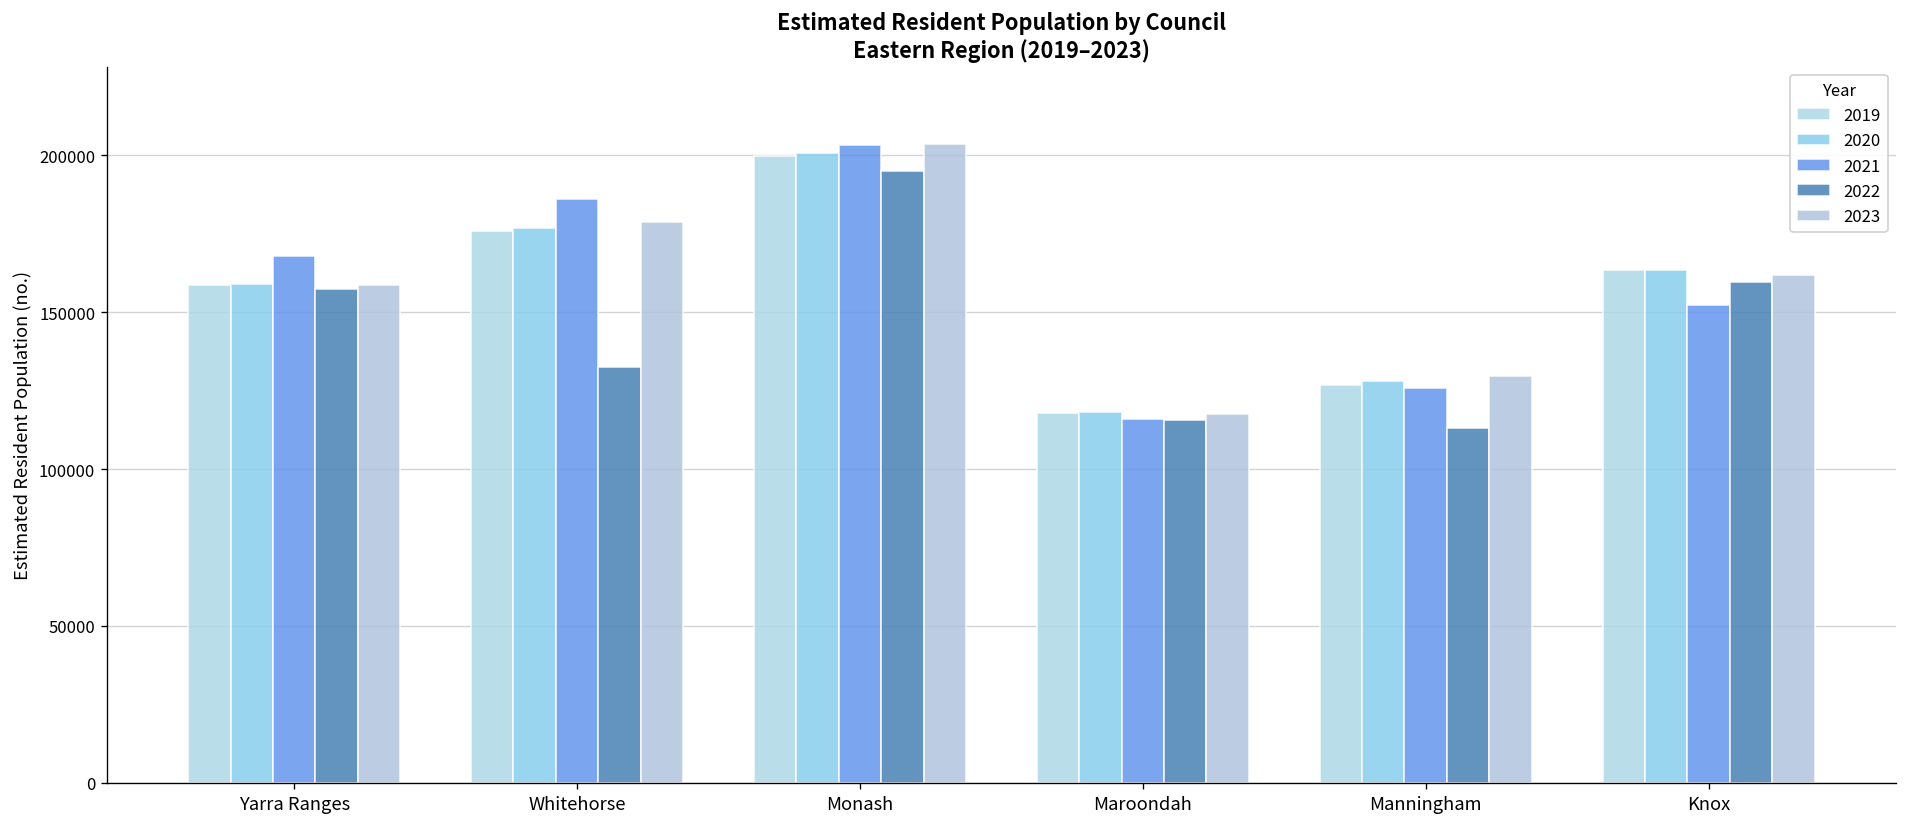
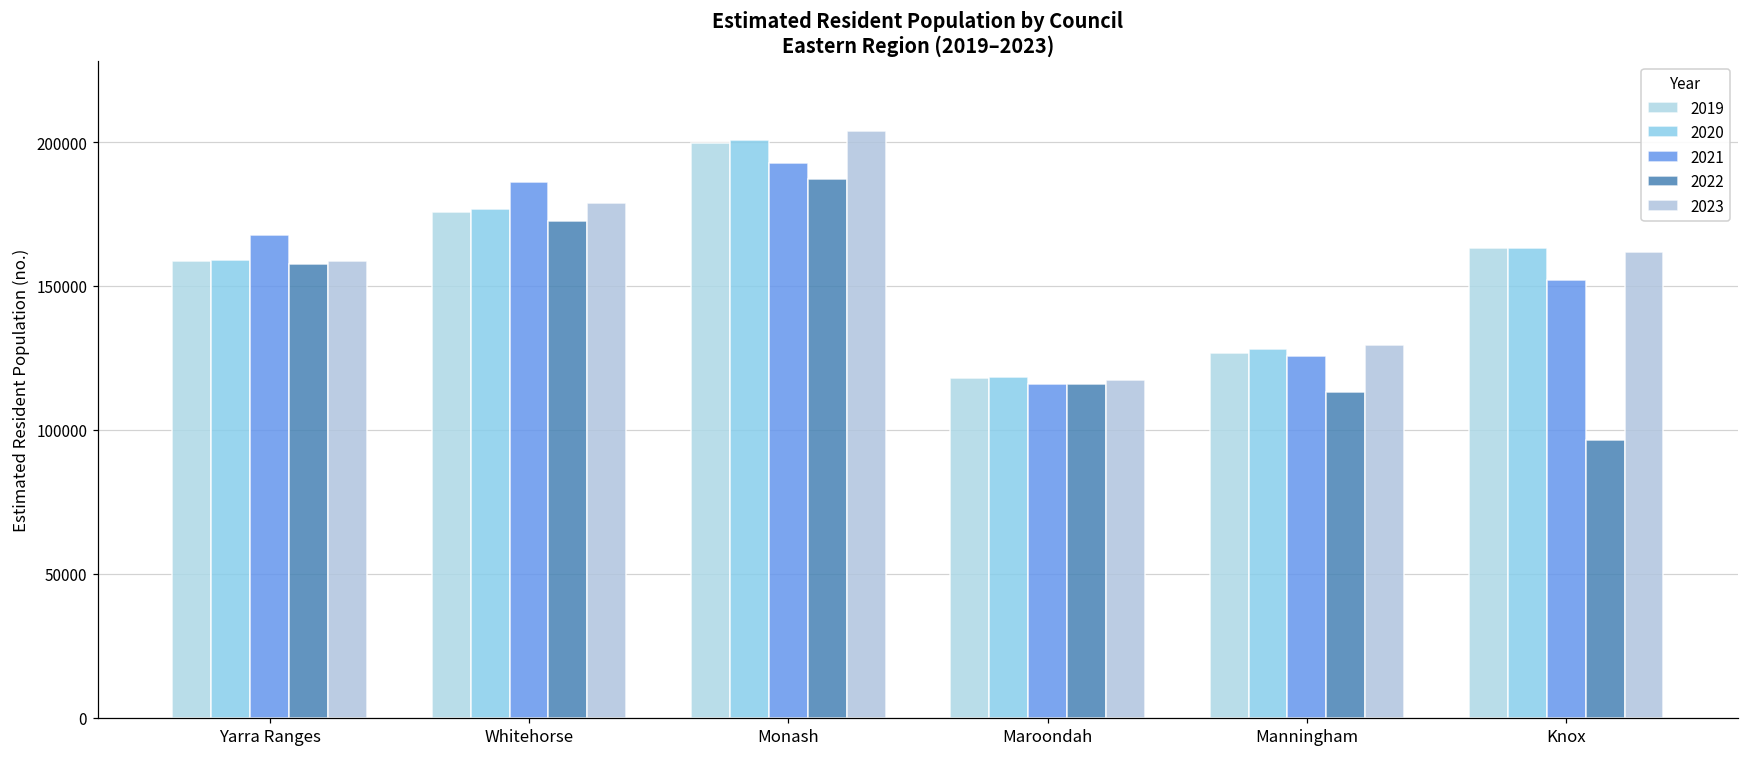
  {
    "2021": {
      "Yarra Ranges": 168000,
      "Whitehorse": 186000,
-     "Monash": 203000,
+     "Monash": 193000,
      "Maroondah": 116000,
      "Manningham": 126000,
      "Knox": 152000
    },
    "2022": {
      "Yarra Ranges": 157000,
-     "Whitehorse": 132000,
-     "Monash": 195000,
+     "Whitehorse": 173000,
+     "Monash": 187000,
      "Maroondah": 116000,
      "Manningham": 113000,
-     "Knox": 160000
+     "Knox": 96000
    }
  }
